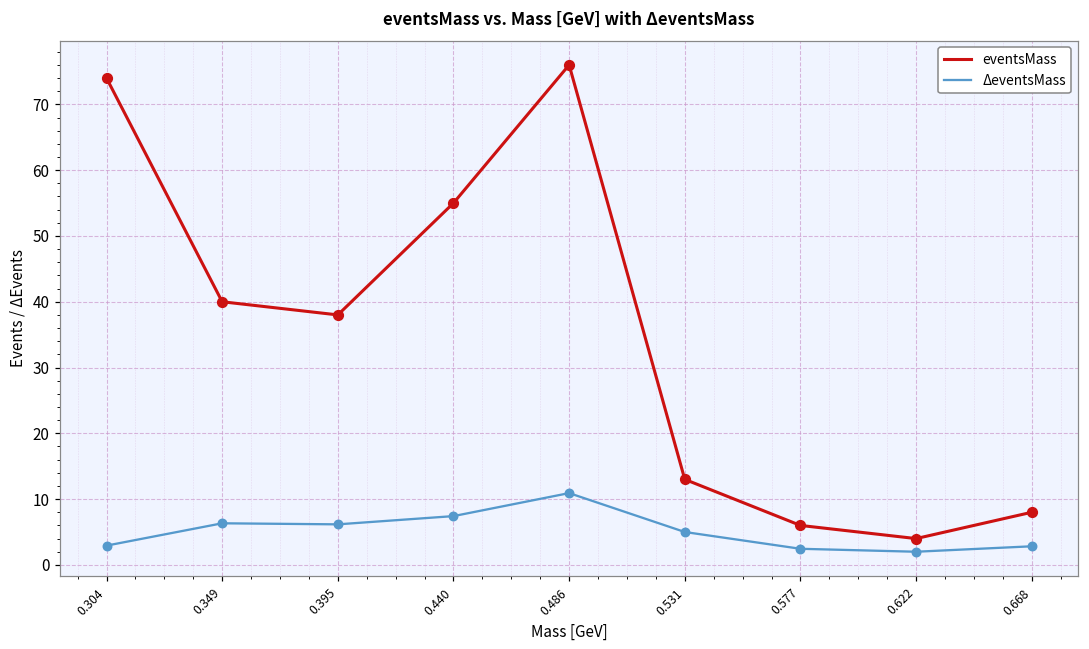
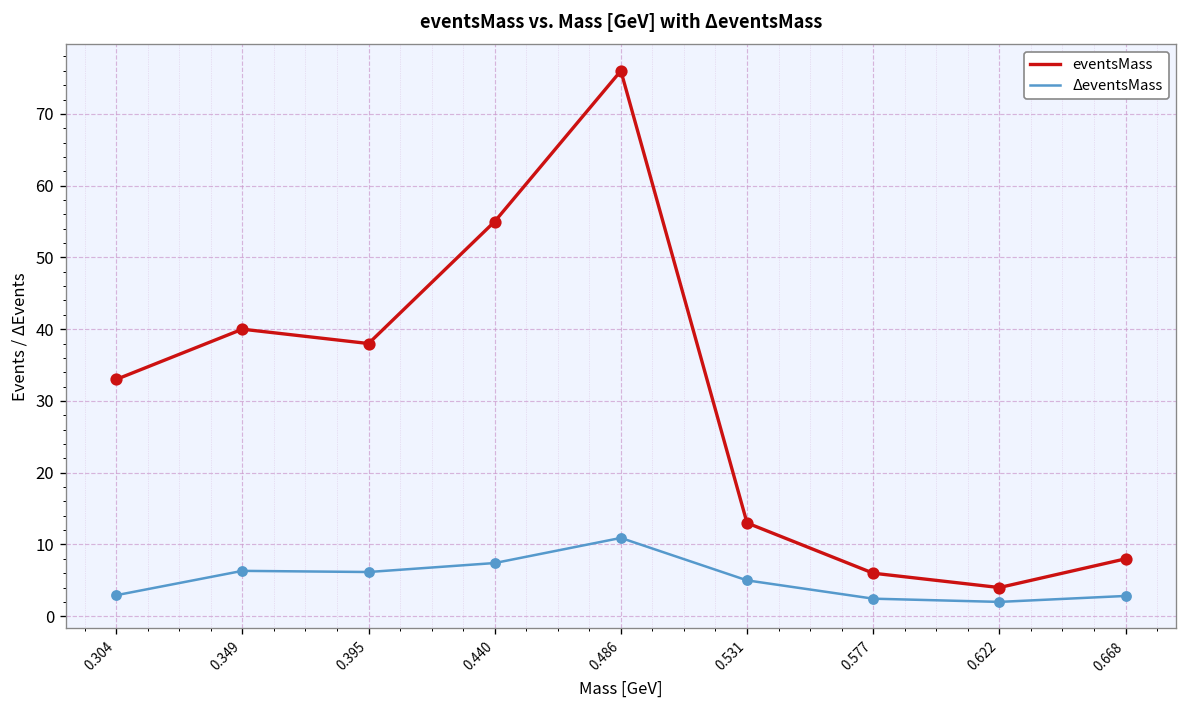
  {
    "eventsMass": {
-     "0.304": 74,
+     "0.304": 33,
      "0.349": 40,
      "0.395": 38,
      "0.440": 55,
      "0.486": 76,
      "0.531": 13,
      "0.577": 6,
      "0.622": 4,
      "0.668": 8
    },
    "ΔeventsMass": {
      "0.304": 3,
      "0.349": 6,
      "0.395": 6,
      "0.440": 7,
      "0.486": 11,
      "0.531": 5,
      "0.577": 2,
      "0.622": 2,
      "0.668": 3
    }
  }
